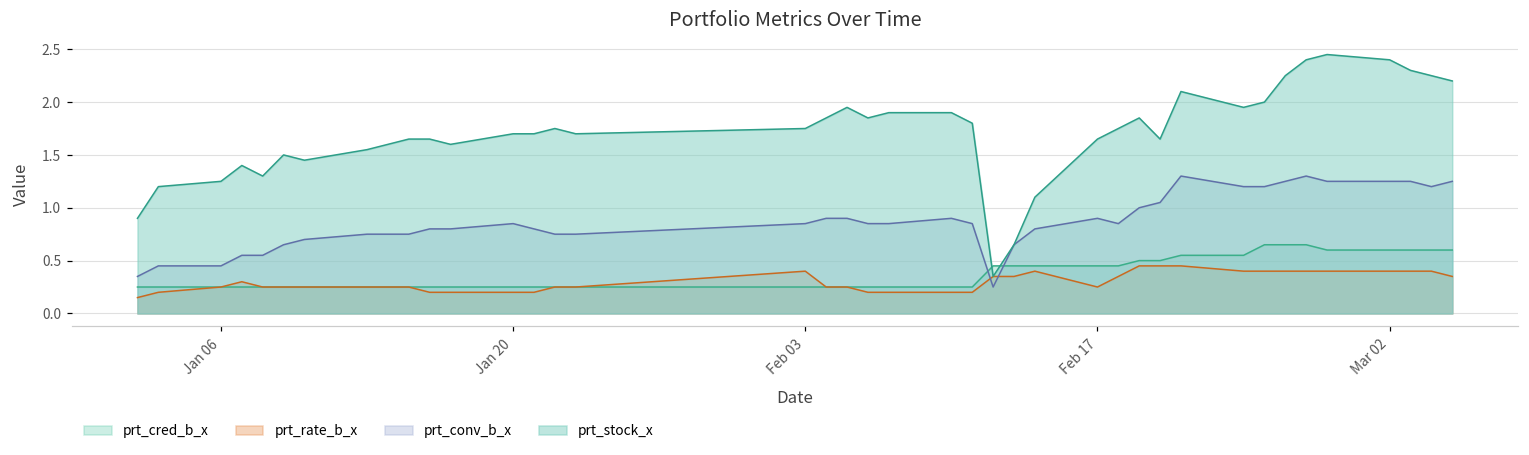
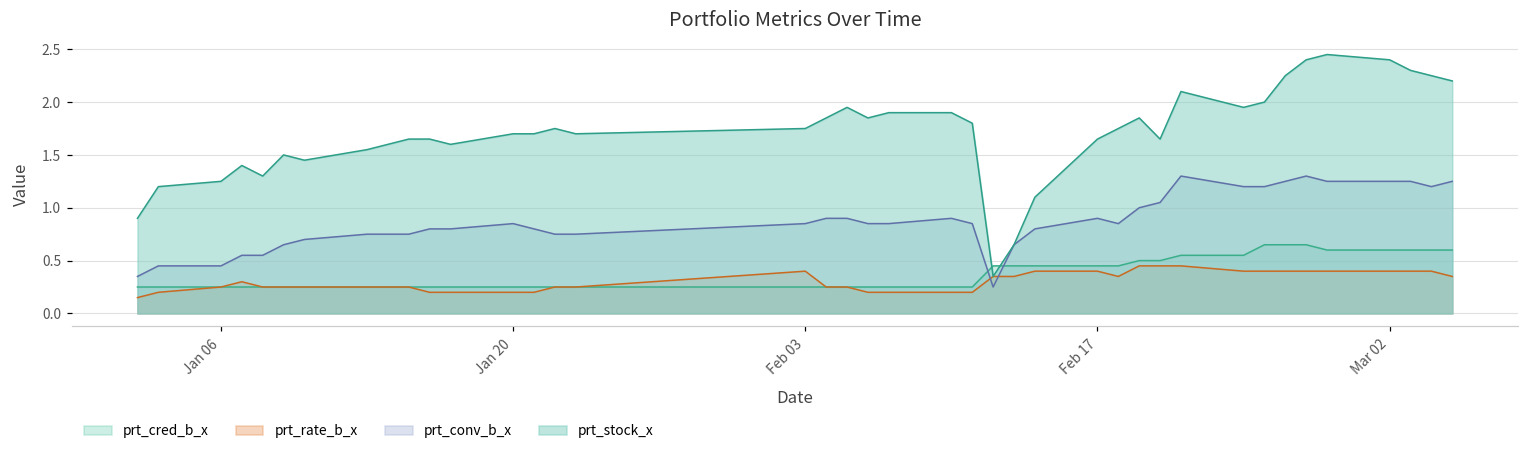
  {
    "prt_rate_b_x": {
      "Jan 20": 0.2,
      "Feb 03": 0.4,
-     "Feb 17": 0.3,
+     "Feb 17": 0.4,
      "Mar 02": 0.4
    }
  }
